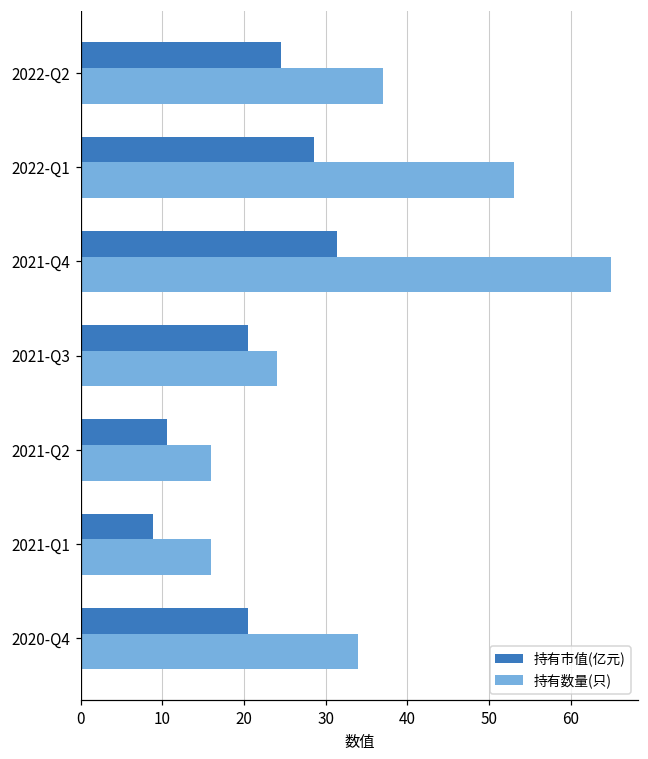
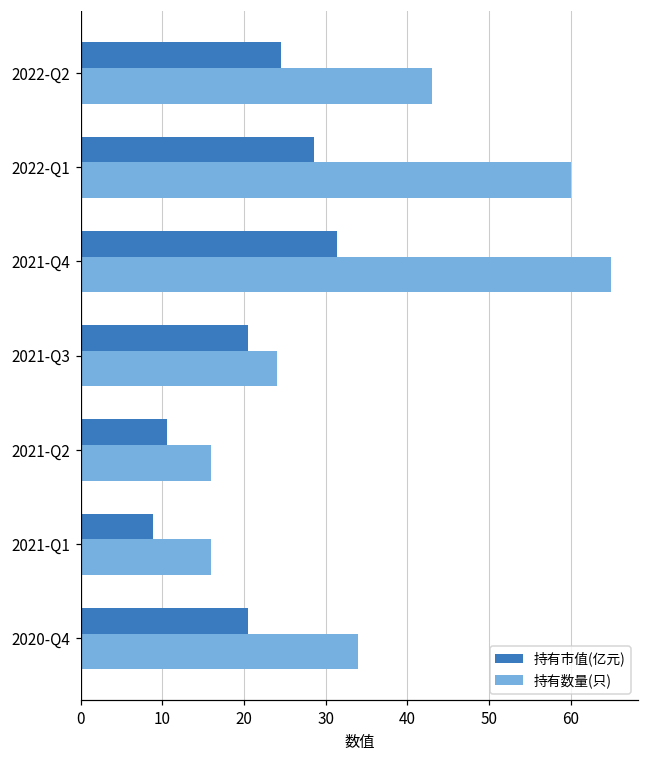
  {
    "持有市值(亿元)": {
      "2022-Q2": 24,
      "2022-Q1": 29,
      "2021-Q4": 31,
      "2021-Q3": 21,
      "2021-Q2": 11,
      "2021-Q1": 9,
      "2020-Q4": 20
    },
    "持有数量(只)": {
-     "2022-Q2": 37,
-     "2022-Q1": 53,
+     "2022-Q2": 43,
+     "2022-Q1": 60,
      "2021-Q4": 65,
      "2021-Q3": 24,
      "2021-Q2": 16,
      "2021-Q1": 16,
      "2020-Q4": 34
    }
  }
